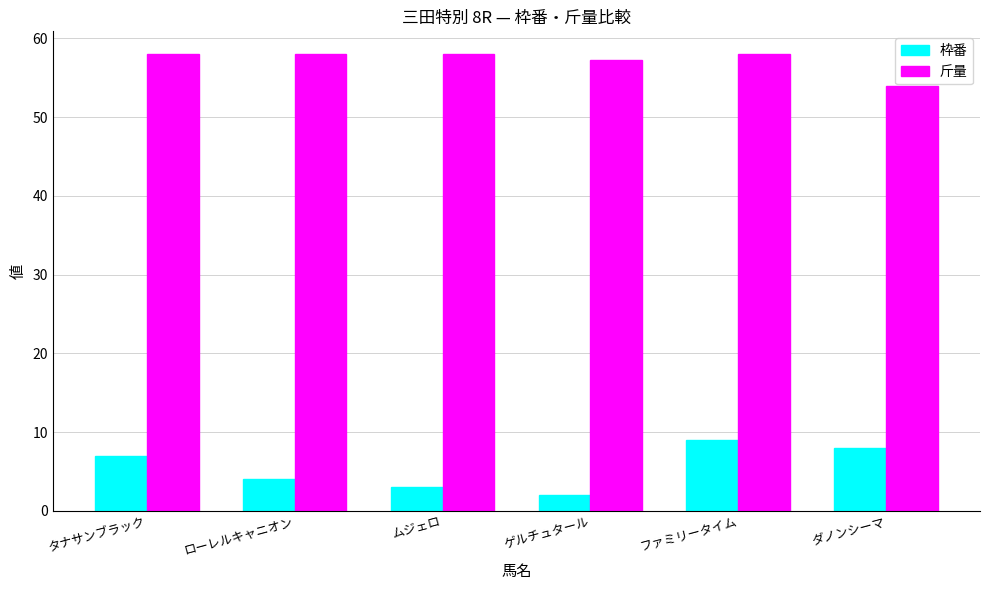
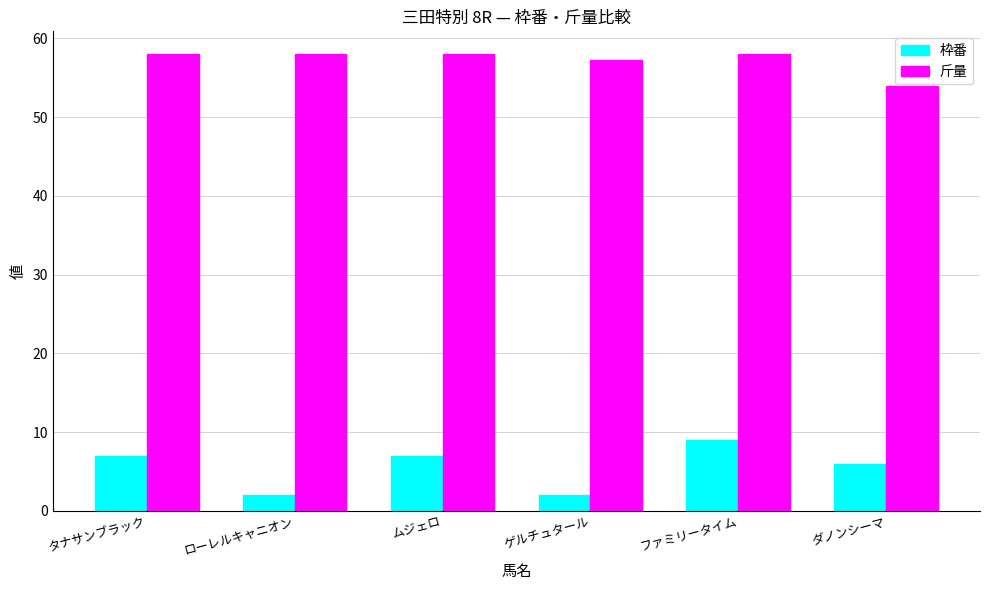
  {
    "枠番": {
      "タナサンブラック": 7,
-     "ローレルキャニオン": 4,
-     "ムジェロ": 3,
+     "ローレルキャニオン": 2,
+     "ムジェロ": 7,
      "ゲルチュタール": 2,
      "ファミリータイム": 9,
-     "ダノンシーマ": 8
+     "ダノンシーマ": 6
    },
    "斤量": {
      "タナサンブラック": 58,
      "ローレルキャニオン": 58,
      "ムジェロ": 58,
      "ゲルチュタール": 57,
      "ファミリータイム": 58,
      "ダノンシーマ": 54
    }
  }
